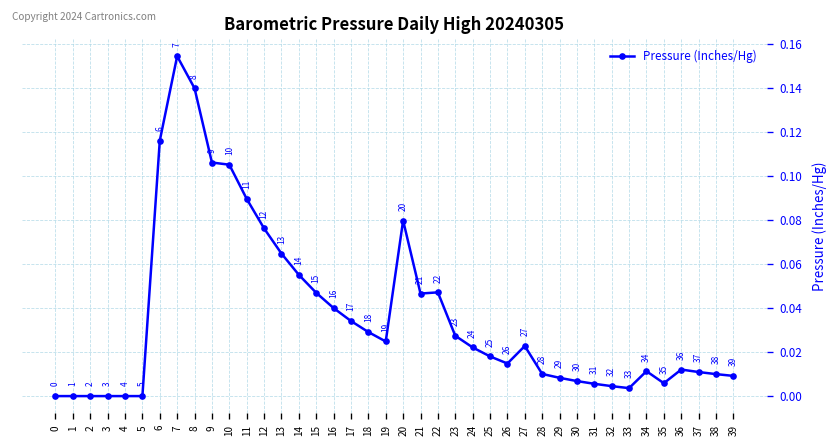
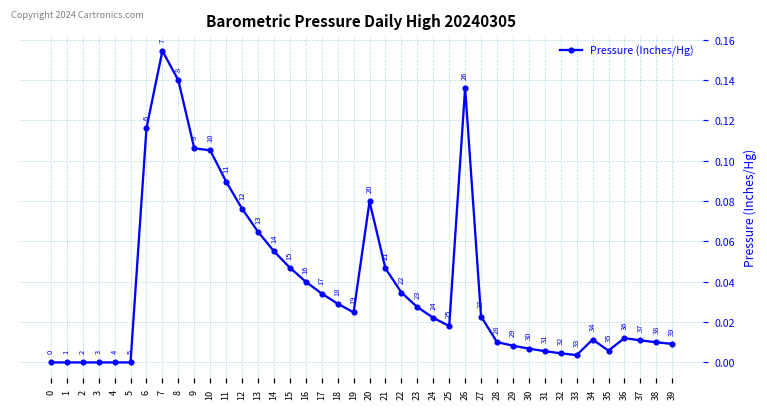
  {
-   "22": 0.047,
-   "26": 0.015
+   "22": 0.035,
+   "26": 0.136
  }
